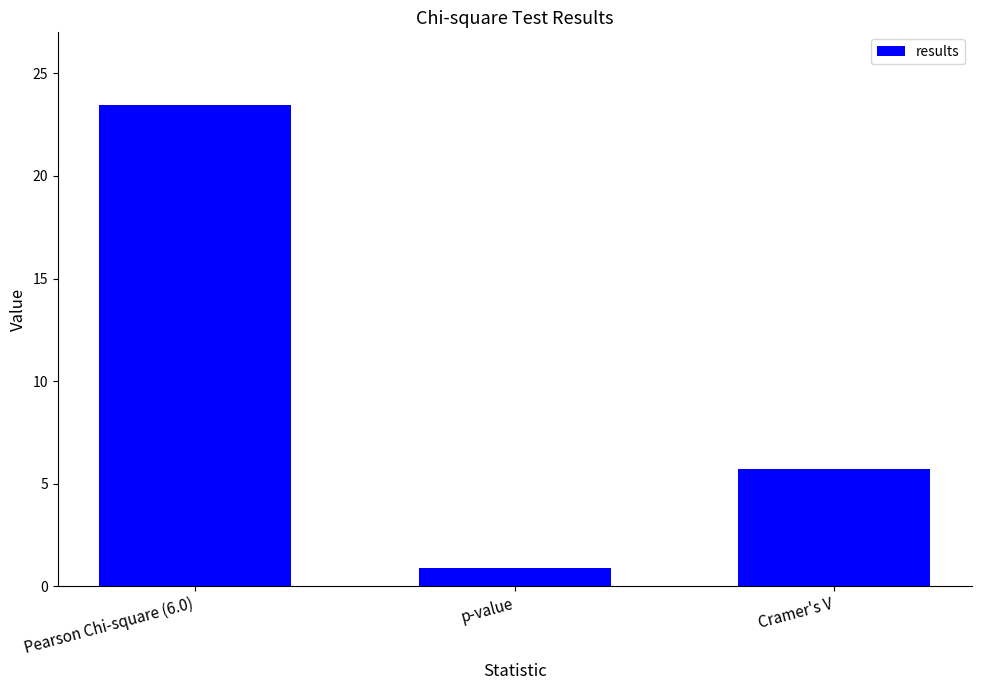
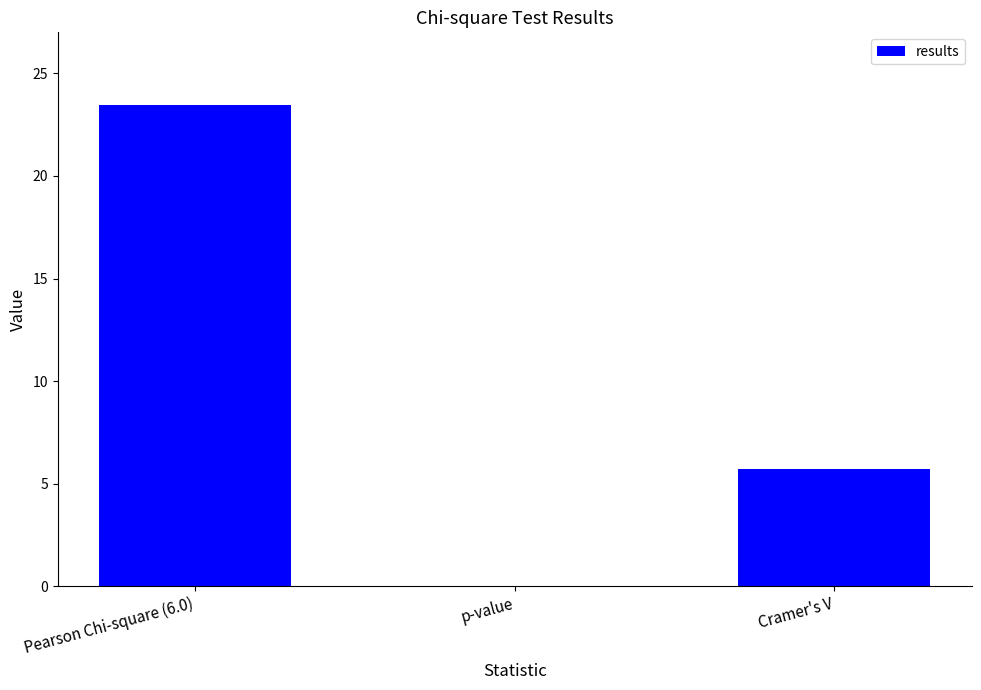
  {
    "Pearson Chi-square (6.0)": 23.5,
-   "p-value": 0.9,
+   "p-value": 0.0,
    "Cramer's V": 5.7
  }
